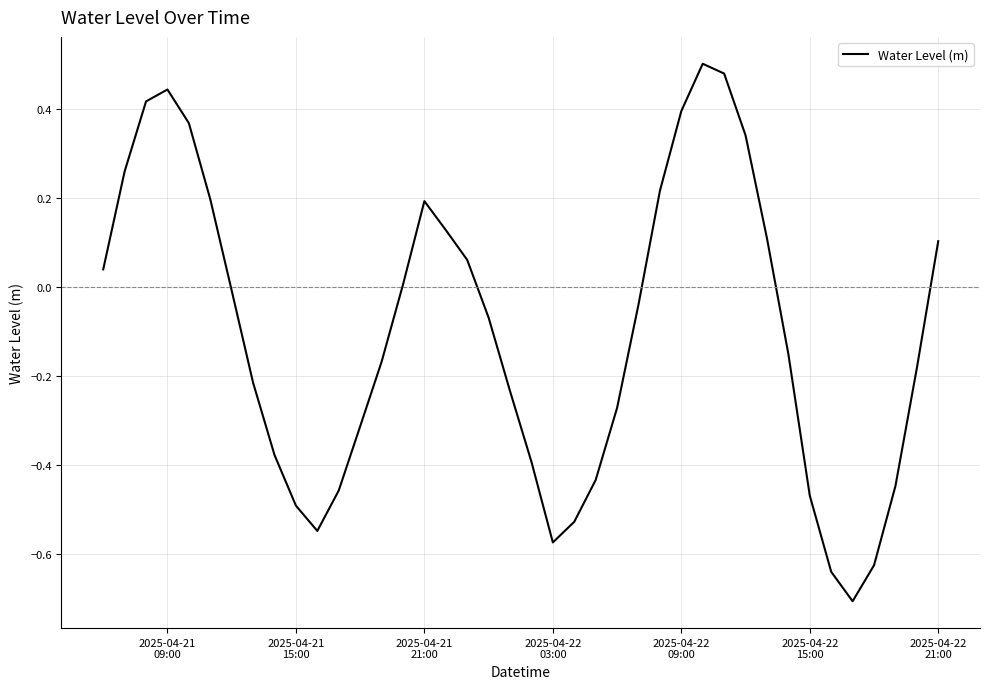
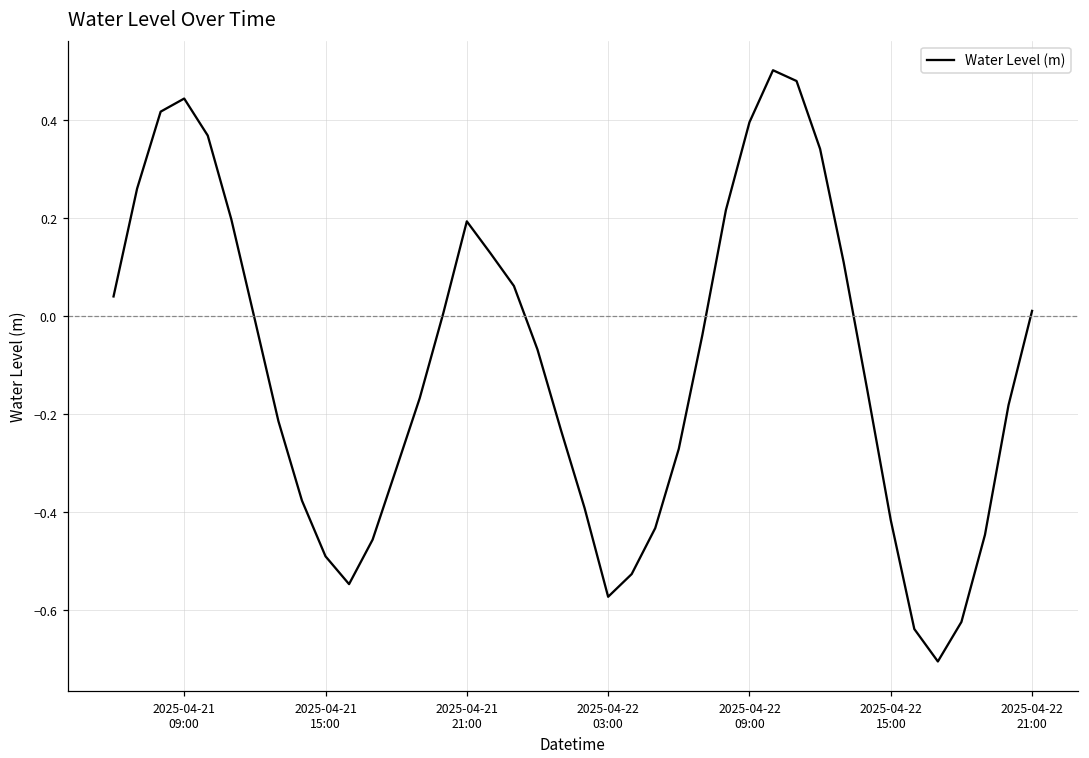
  {
    "2025-04-21 09:00": 0.44,
    "2025-04-21 15:00": -0.49,
    "2025-04-21 21:00": 0.19,
    "2025-04-22 03:00": -0.57,
    "2025-04-22 09:00": 0.40,
-   "2025-04-22 15:00": -0.47,
-   "2025-04-22 21:00": 0.10
+   "2025-04-22 15:00": -0.42,
+   "2025-04-22 21:00": 0.01
  }
